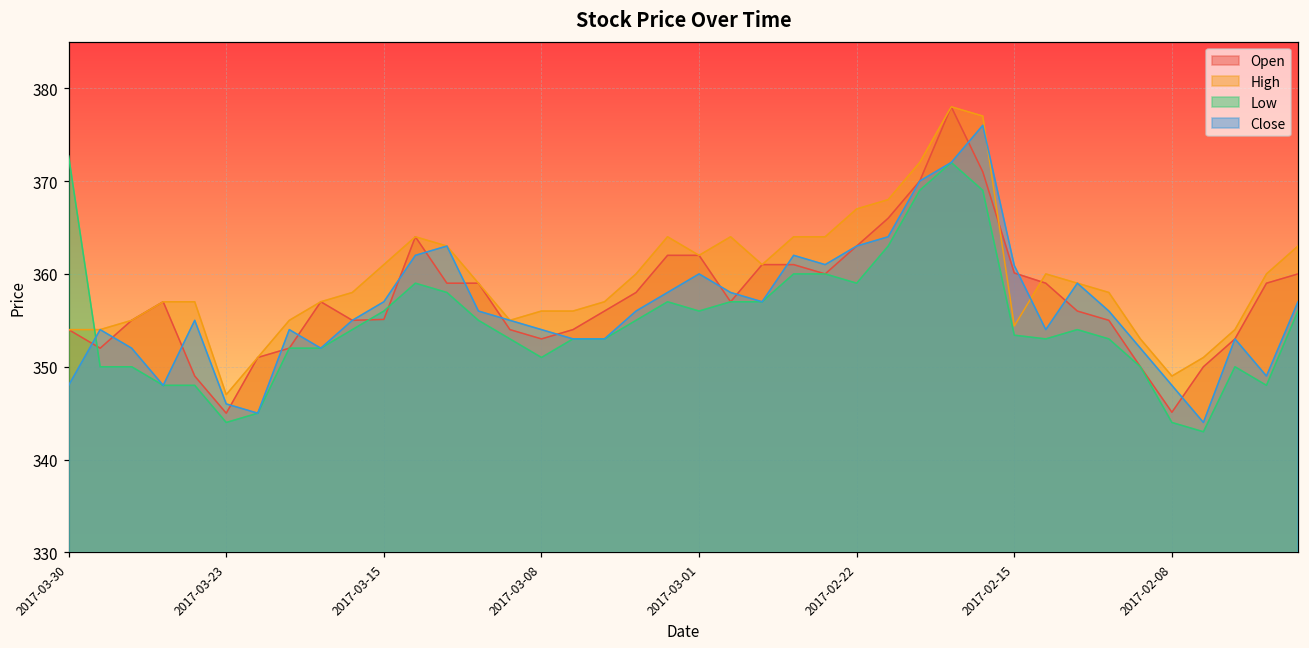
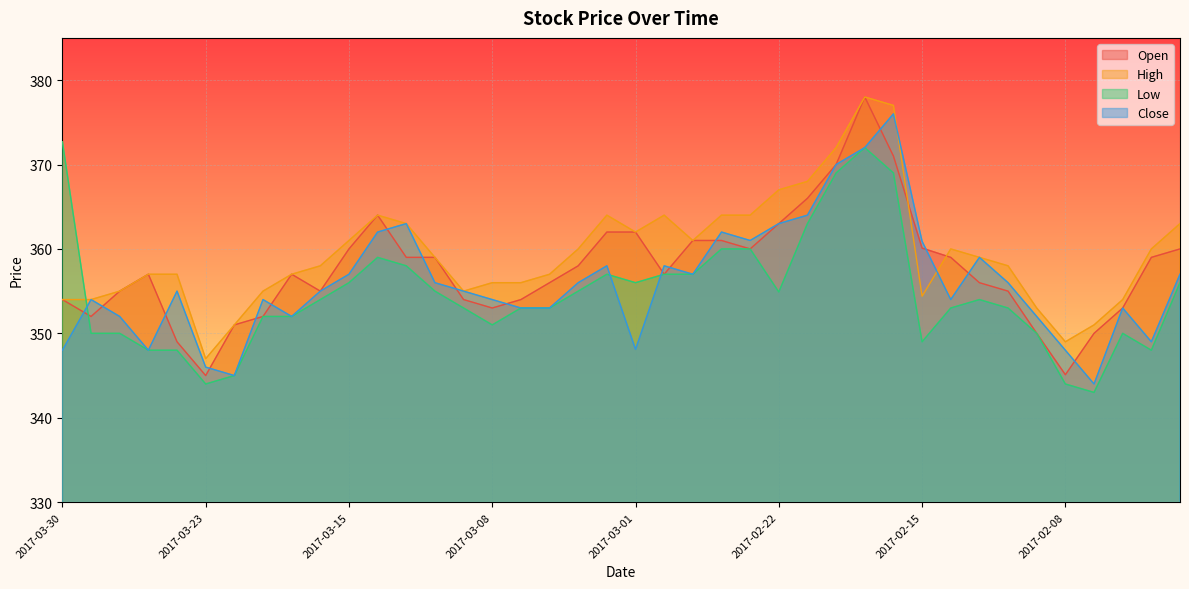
  {
    "Open": {
      "2017-03-23": 345,
-     "2017-03-15": 355,
+     "2017-03-15": 360,
      "2017-03-08": 353,
      "2017-02-15": 360,
      "2017-02-08": 345
    },
    "High": {
      "2017-03-23": 347,
      "2017-03-15": 361,
      "2017-03-08": 356,
      "2017-02-22": 367,
      "2017-02-15": 354,
      "2017-02-08": 349
    },
    "Low": {
      "2017-03-30": 373,
      "2017-03-23": 344,
      "2017-03-15": 356,
      "2017-03-08": 351,
      "2017-03-01": 356,
-     "2017-02-22": 359,
-     "2017-02-15": 353,
+     "2017-02-22": 355,
+     "2017-02-15": 349,
      "2017-02-08": 344
    },
    "Close": {
      "2017-03-30": 348,
      "2017-03-23": 346,
      "2017-03-15": 357,
      "2017-03-08": 354,
-     "2017-03-01": 360,
+     "2017-03-01": 348,
      "2017-02-15": 361,
      "2017-02-08": 348
    }
  }
